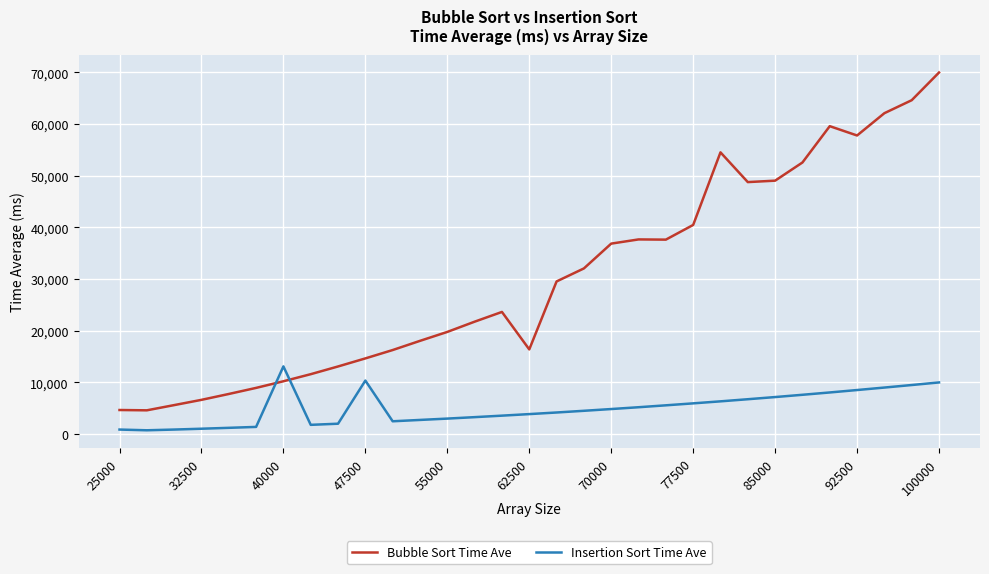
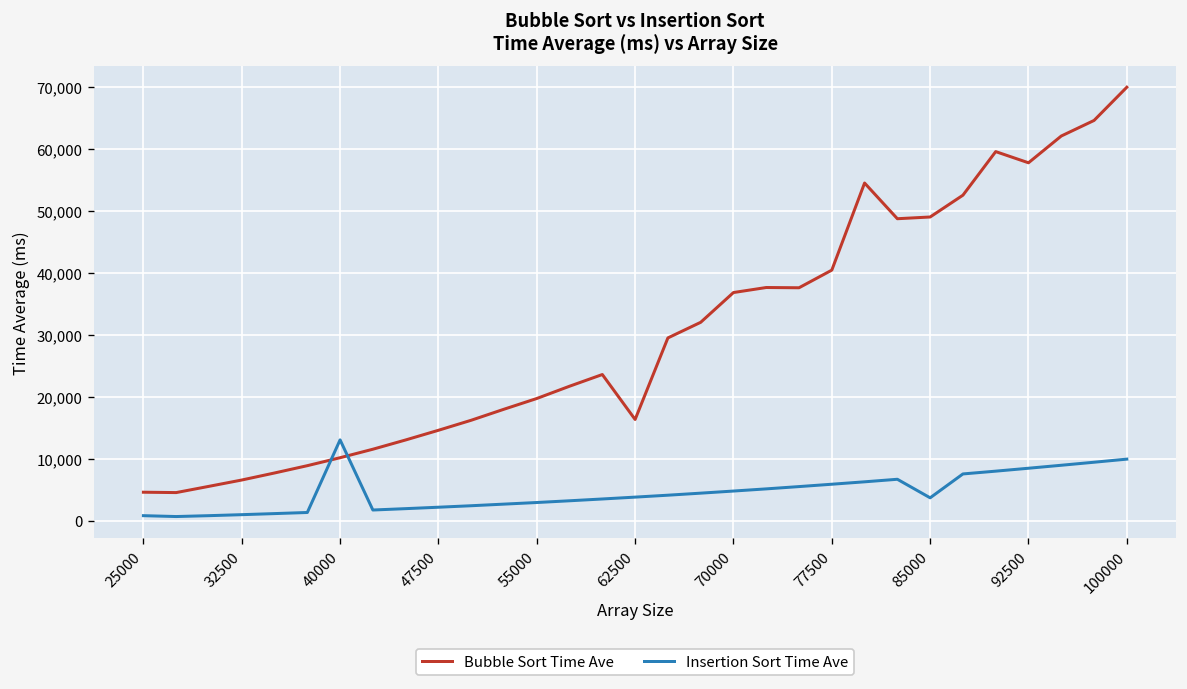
  {
    "Bubble Sort Time Ave": {
      "25000": "5,000",
      "32500": "7,000",
      "40000": "10,000",
      "47500": "15,000",
      "55000": "20,000",
      "62500": "16,000",
      "70000": "37,000",
      "77500": "40,000",
      "85000": "49,000",
      "92500": "58,000",
      "100000": "70,000"
    },
    "Insertion Sort Time Ave": {
      "25000": "1,000",
      "32500": "1,000",
      "40000": "13,000",
-     "47500": "10,000",
+     "47500": "2,000",
      "55000": "3,000",
      "62500": "4,000",
      "70000": "5,000",
      "77500": "6,000",
-     "85000": "7,000",
+     "85000": "4,000",
      "92500": "9,000",
      "100000": "10,000"
    }
  }
